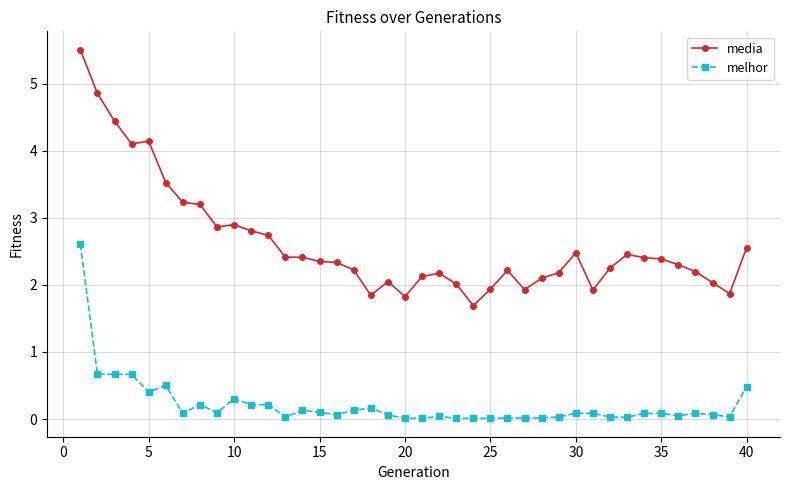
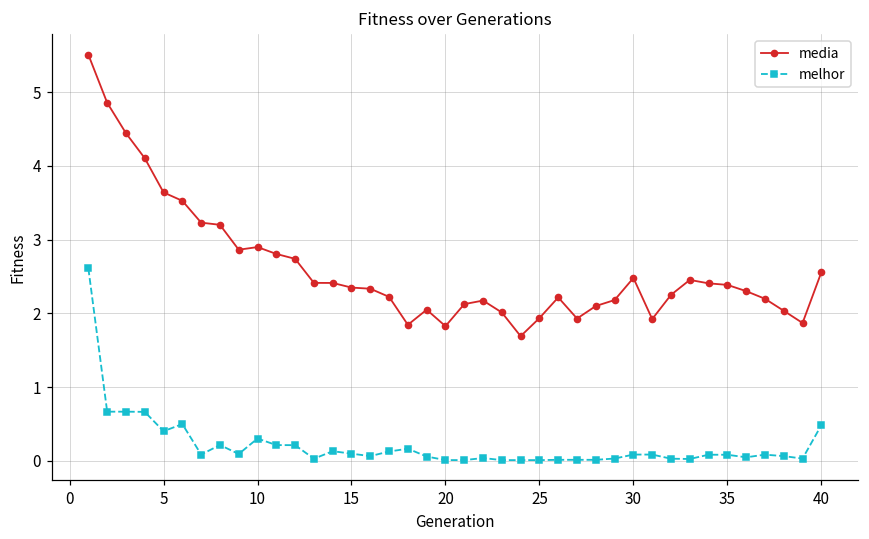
  {
    "media": {
-     "5": 4.1,
+     "5": 3.6,
      "10": 2.9,
      "15": 2.3,
      "20": 1.8,
      "25": 1.9,
      "30": 2.5,
      "35": 2.4,
      "40": 2.6
    },
    "melhor": {
      "5": 0.4,
      "10": 0.3,
      "15": 0.1,
      "20": 0.0,
      "25": 0.0,
      "30": 0.1,
      "35": 0.1,
      "40": 0.5
    }
  }
